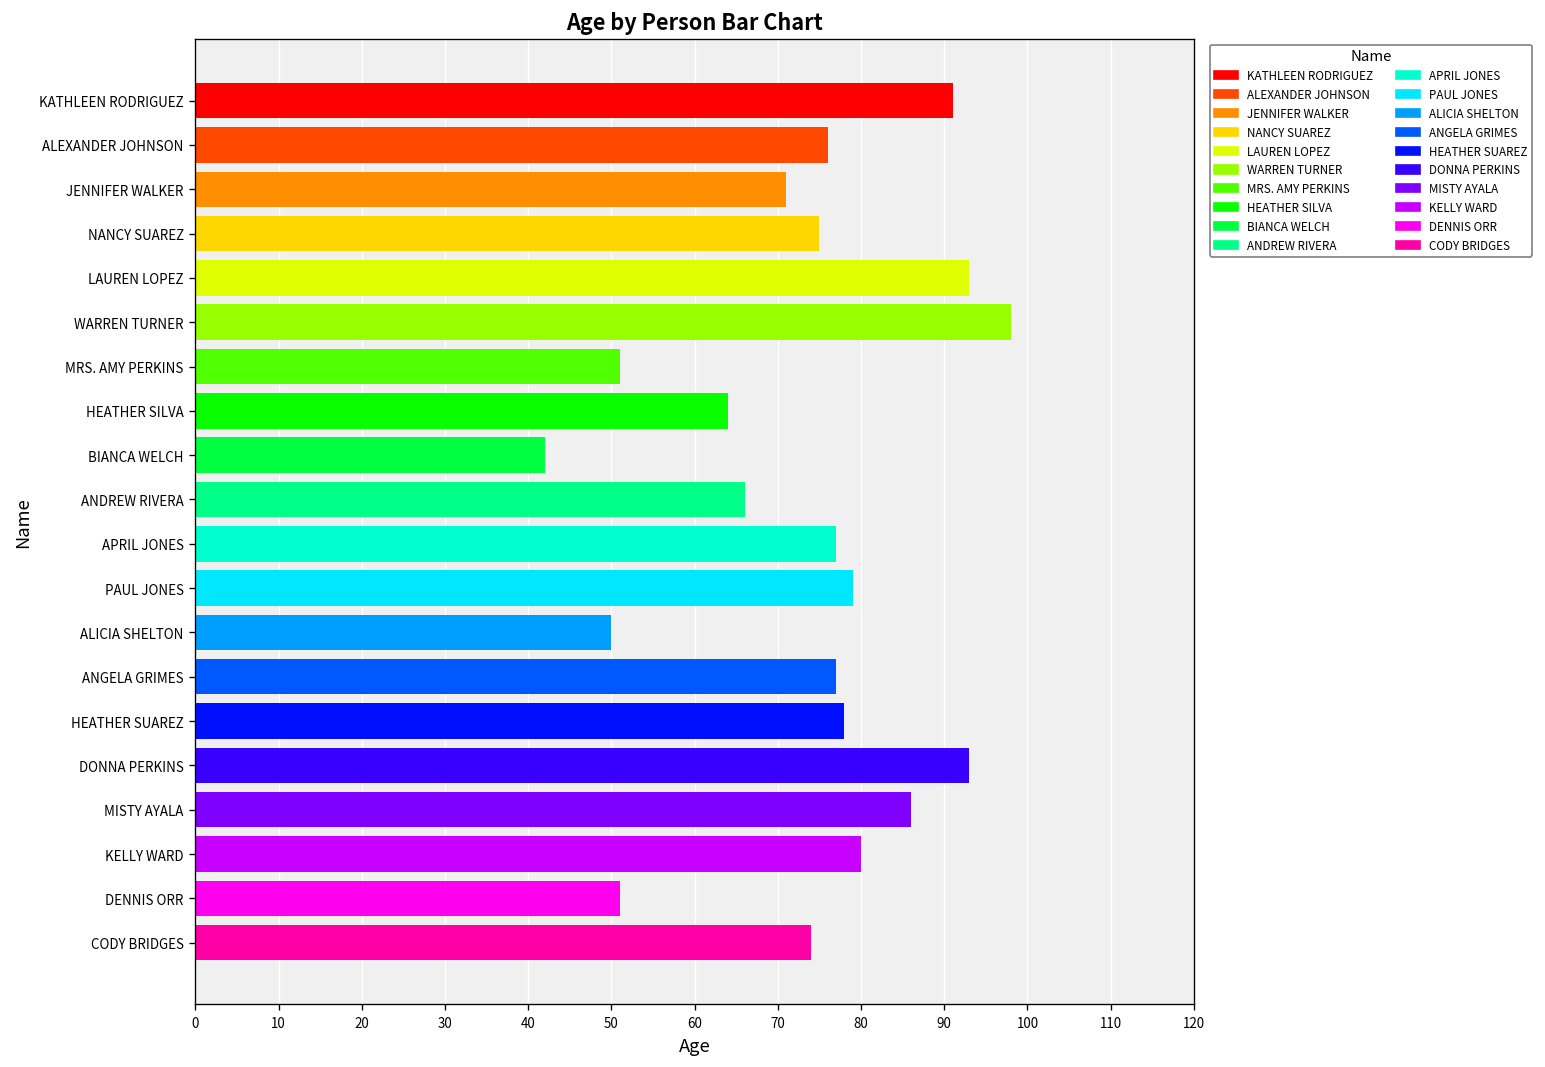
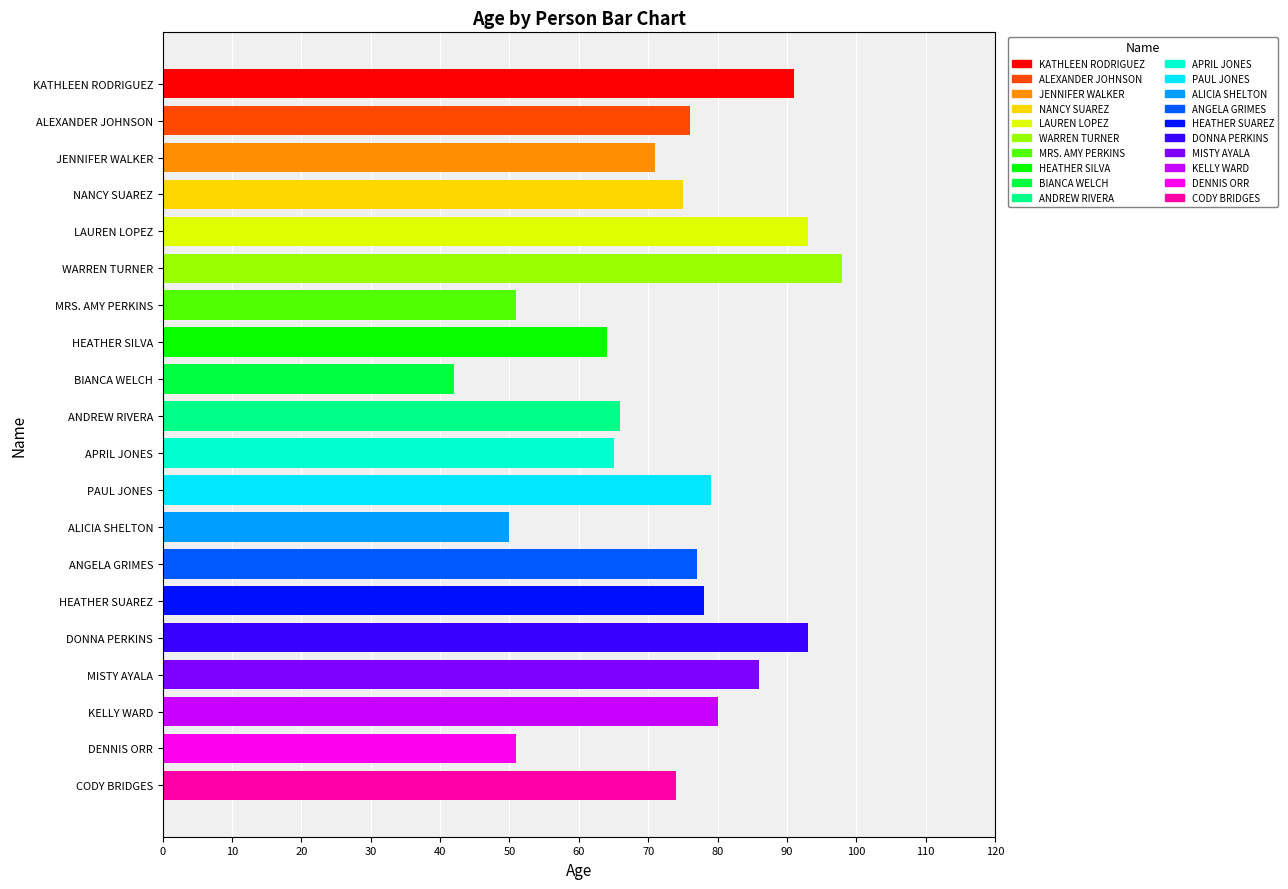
  {
    "KATHLEEN RODRIGUEZ": 91,
    "ALEXANDER JOHNSON": 76,
    "JENNIFER WALKER": 71,
    "NANCY SUAREZ": 75,
    "LAUREN LOPEZ": 93,
    "WARREN TURNER": 98,
    "MRS. AMY PERKINS": 51,
    "HEATHER SILVA": 64,
    "BIANCA WELCH": 42,
    "ANDREW RIVERA": 66,
-   "APRIL JONES": 77,
+   "APRIL JONES": 65,
    "PAUL JONES": 79,
    "ALICIA SHELTON": 50,
    "ANGELA GRIMES": 77,
    "HEATHER SUAREZ": 78,
    "DONNA PERKINS": 93,
    "MISTY AYALA": 86,
    "KELLY WARD": 80,
    "DENNIS ORR": 51,
    "CODY BRIDGES": 74
  }
